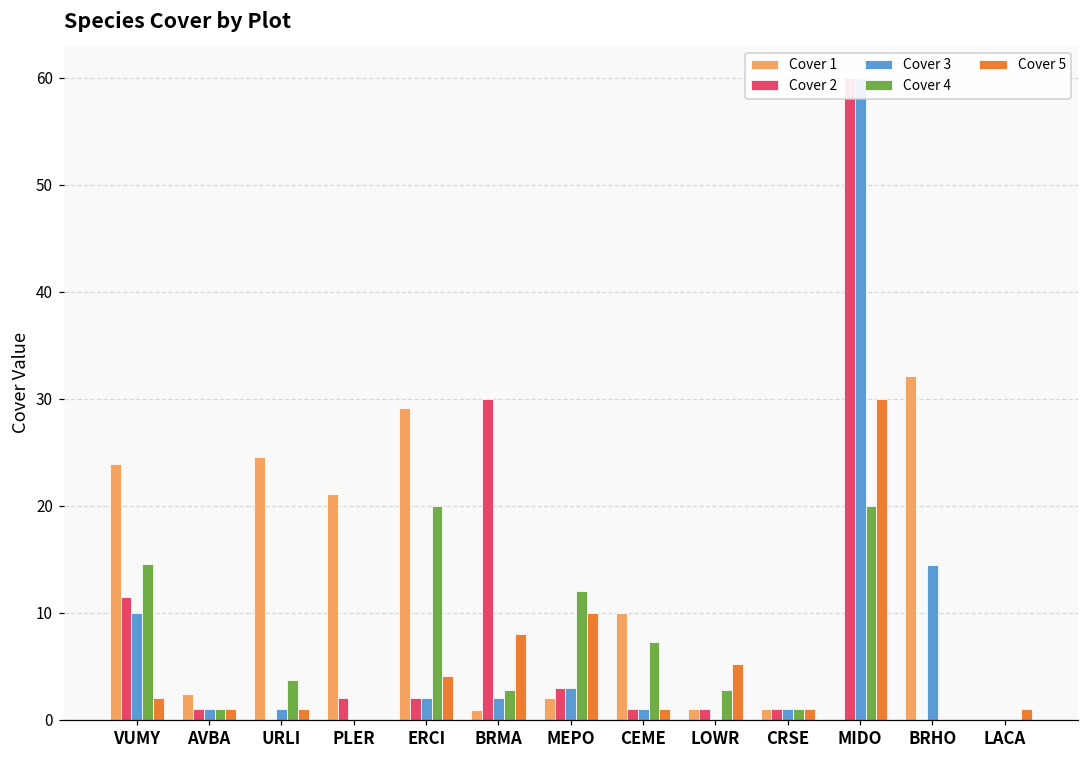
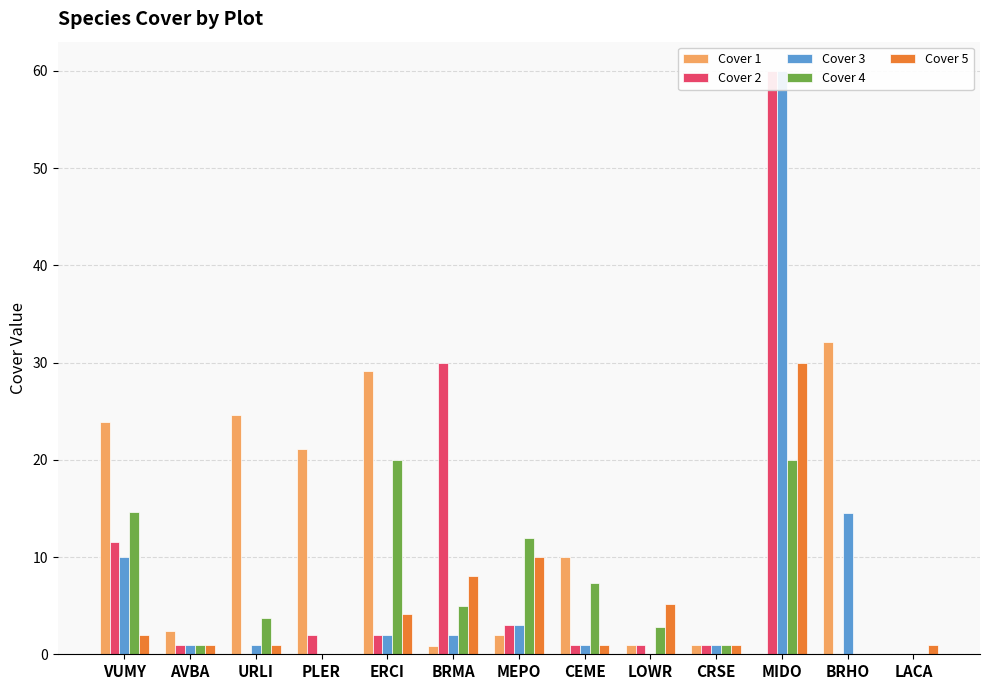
  {
    "Cover 1": {
      "VUMY": 24,
      "AVBA": 2,
      "URLI": 25,
      "PLER": 21,
      "ERCI": 29,
      "BRMA": 1,
      "MEPO": 2,
      "CEME": 10,
      "LOWR": 1,
      "CRSE": 1,
      "MIDO": 0,
      "BRHO": 32,
      "LACA": 0
    },
    "Cover 2": {
      "VUMY": 12,
      "AVBA": 1,
      "URLI": 0,
      "PLER": 2,
      "ERCI": 2,
      "BRMA": 30,
      "MEPO": 3,
      "CEME": 1,
      "LOWR": 1,
      "CRSE": 1,
      "BRHO": 0,
      "LACA": 0
    },
    "Cover 3": {
      "VUMY": 10,
      "AVBA": 1,
      "URLI": 1,
      "PLER": 0,
      "ERCI": 2,
      "BRMA": 2,
      "MEPO": 3,
      "CEME": 1,
      "LOWR": 0,
      "CRSE": 1,
      "BRHO": 15,
      "LACA": 0
    },
    "Cover 4": {
      "VUMY": 15,
      "AVBA": 1,
      "URLI": 4,
      "PLER": 0,
      "ERCI": 20,
-     "BRMA": 3,
+     "BRMA": 5,
      "MEPO": 12,
      "CEME": 7,
      "LOWR": 3,
      "CRSE": 1,
      "MIDO": 20,
      "BRHO": 0,
      "LACA": 0
    },
    "Cover 5": {
      "VUMY": 2,
      "AVBA": 1,
      "URLI": 1,
      "PLER": 0,
      "ERCI": 4,
      "BRMA": 8,
      "MEPO": 10,
      "CEME": 1,
      "LOWR": 5,
      "CRSE": 1,
      "MIDO": 30,
      "BRHO": 0,
      "LACA": 1
    }
  }
